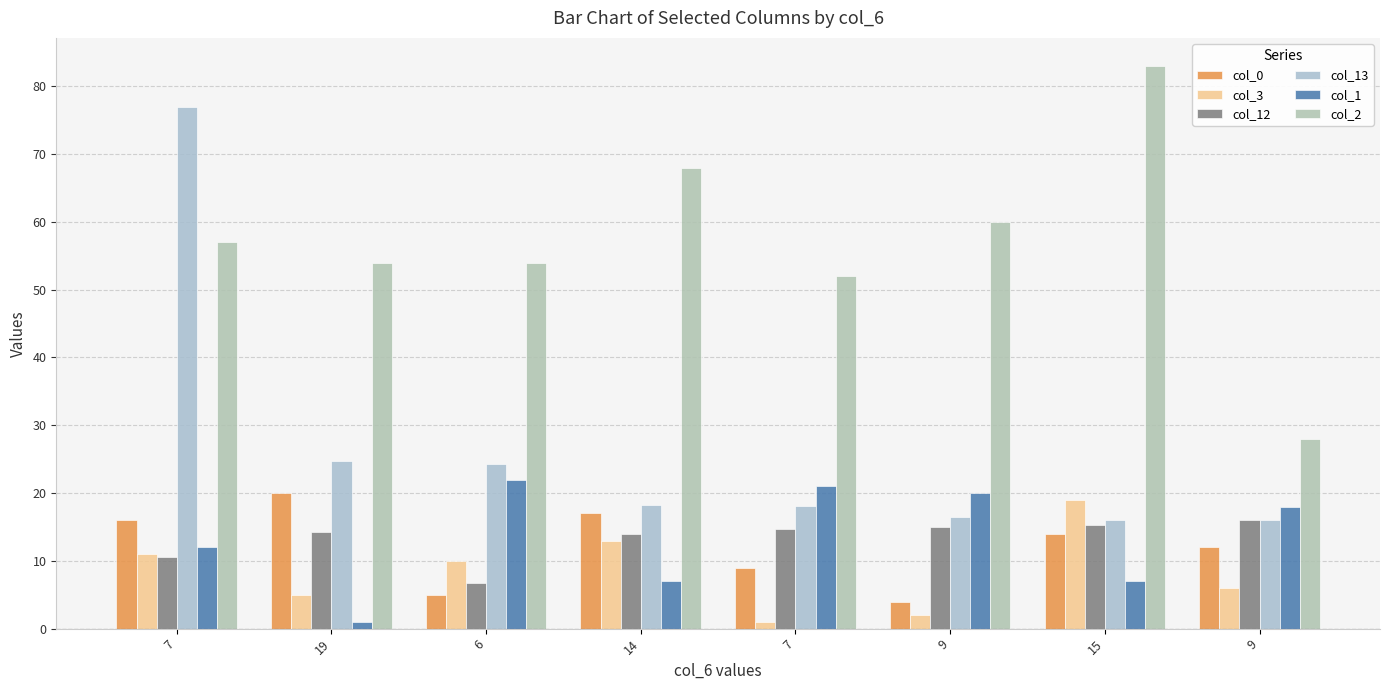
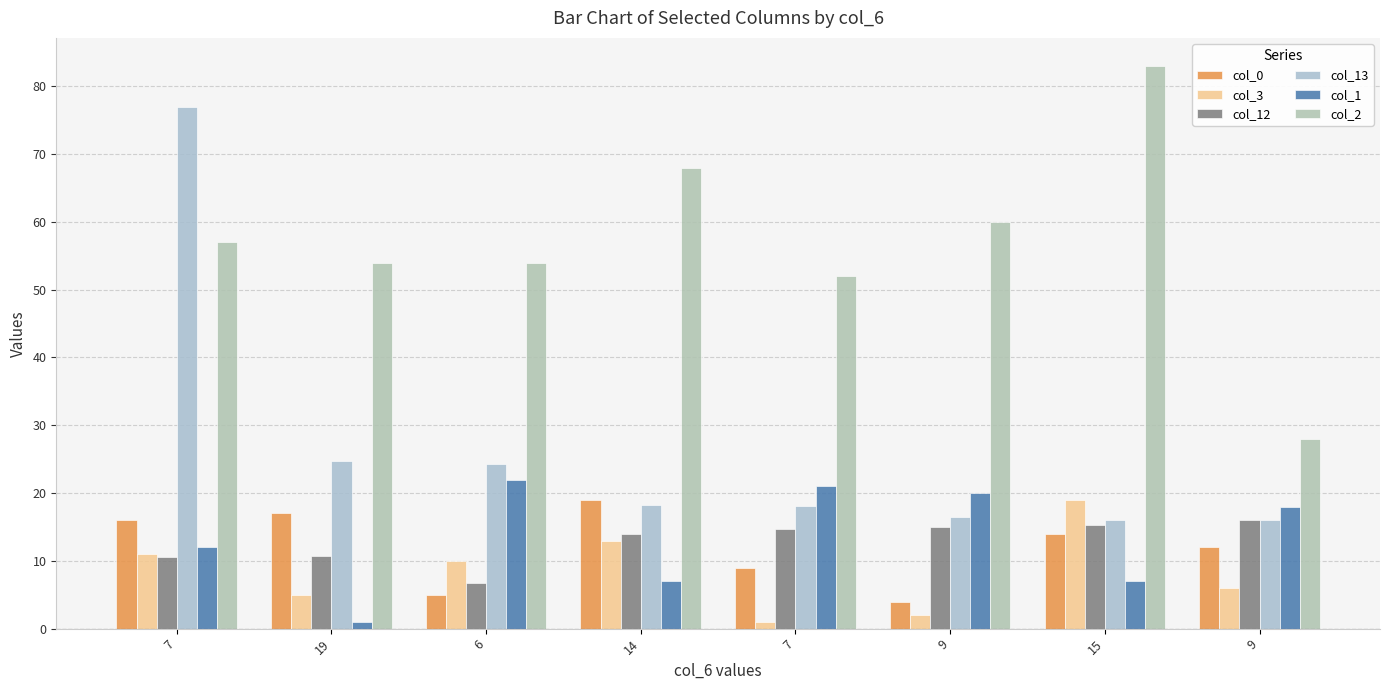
  {
    "col_0": {
-     "19": 20,
+     "19": 17,
      "6": 5,
-     "14": 17,
+     "14": 19,
      "15": 14
    },
    "col_3": {
      "19": 5,
      "6": 10,
      "14": 13,
      "15": 19
    },
    "col_12": {
-     "19": 14,
+     "19": 11,
      "6": 7,
      "14": 14,
      "15": 15
    },
    "col_1": {
      "19": 1,
      "6": 22,
      "14": 7,
      "15": 7
    }
  }
